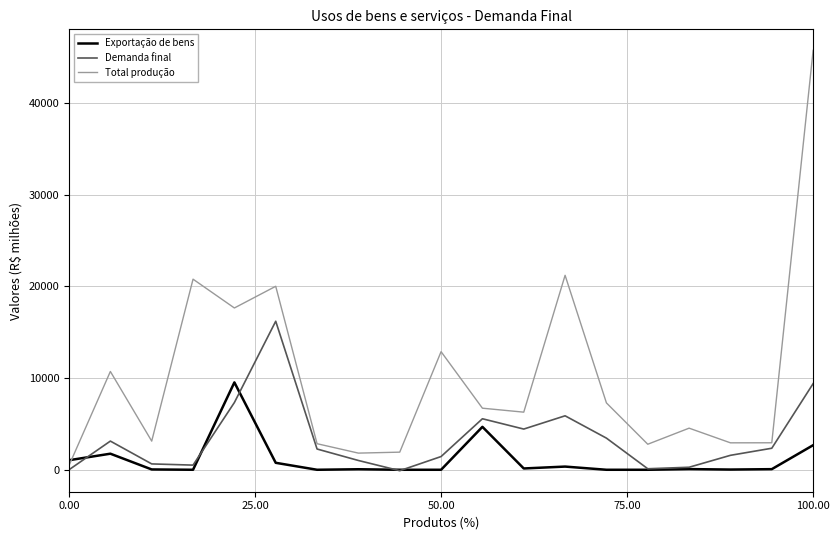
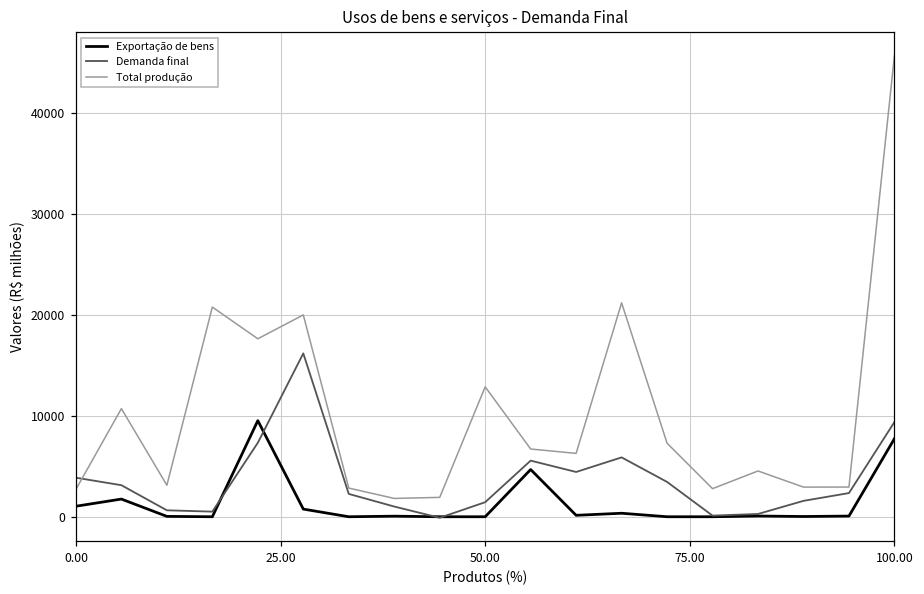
  {
    "Exportação de bens": {
      "0.00": 1000,
      "50.00": 0,
-     "100.00": 3000
+     "100.00": 8000
    },
    "Demanda final": {
-     "0.00": 0,
+     "0.00": 4000,
      "50.00": 1000,
      "100.00": 9000
    },
    "Total produção": {
-     "0.00": 0,
+     "0.00": 3000,
      "50.00": 13000,
      "100.00": 46000
    }
  }
